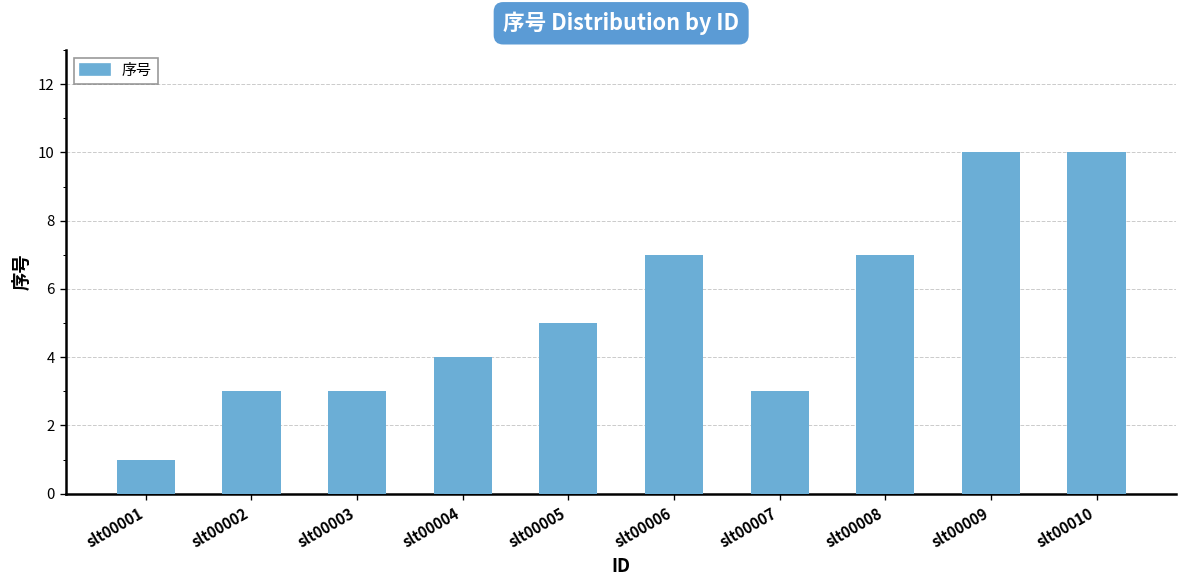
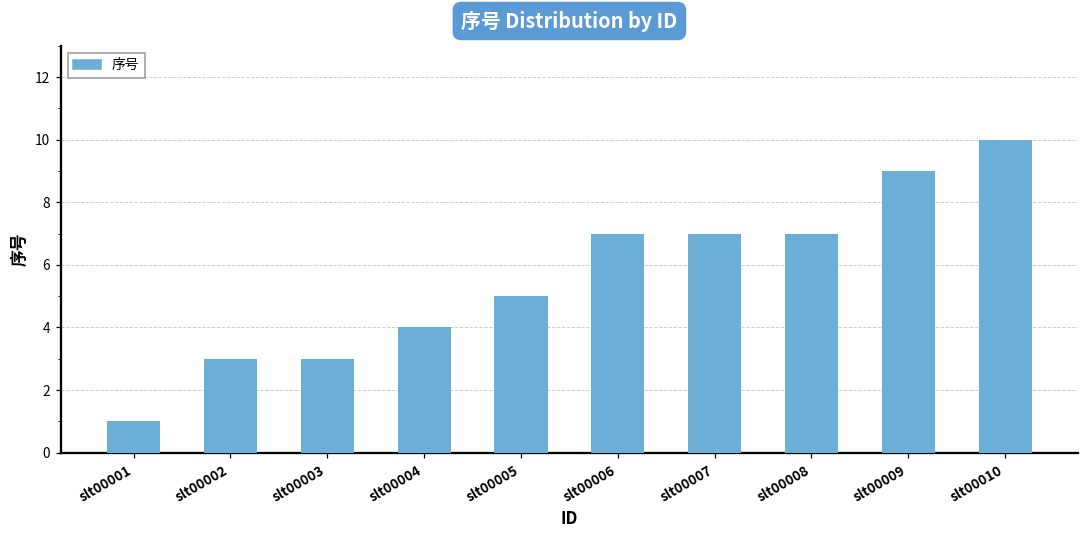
  {
    "slt00001": 1,
    "slt00002": 3,
    "slt00003": 3,
    "slt00004": 4,
    "slt00005": 5,
    "slt00006": 7,
-   "slt00007": 3,
+   "slt00007": 7,
    "slt00008": 7,
-   "slt00009": 10,
+   "slt00009": 9,
    "slt00010": 10
  }
